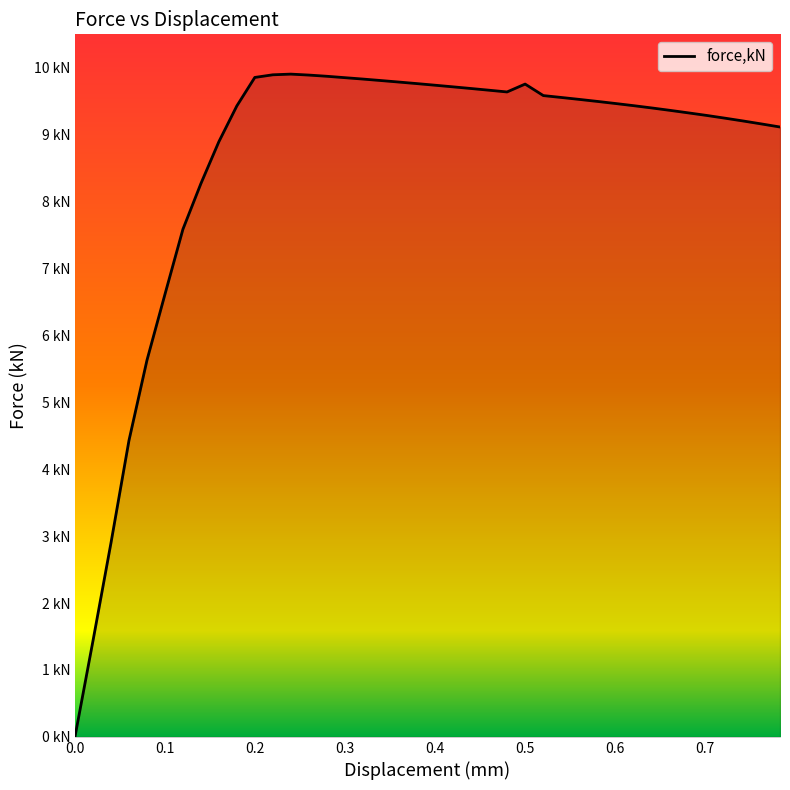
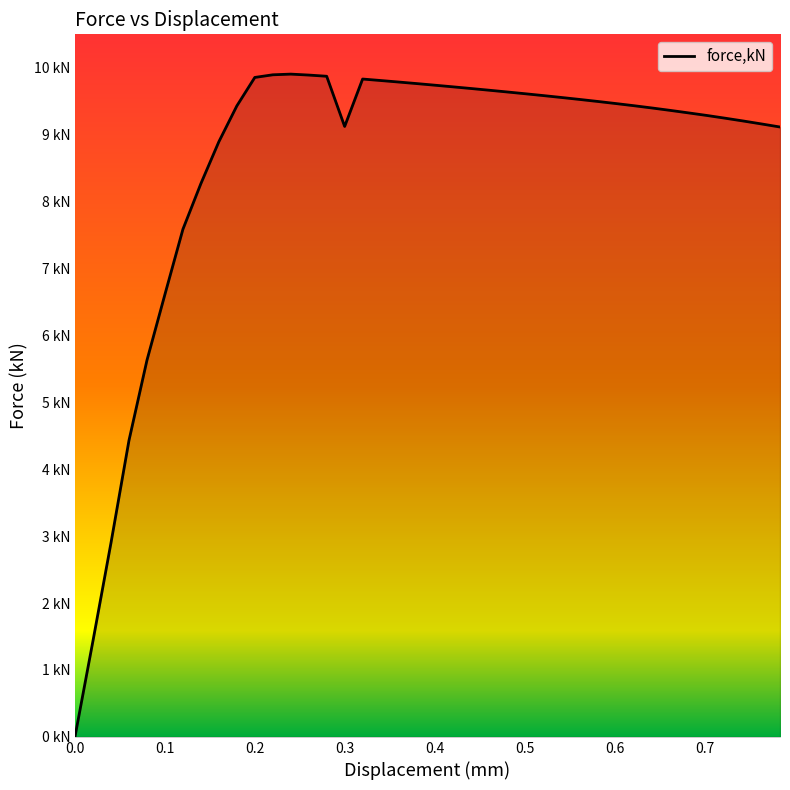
  {
    "0.0": "0.0 kN",
    "0.1": "6.6 kN",
    "0.2": "9.9 kN",
-   "0.3": "9.9 kN",
-   "0.5": "9.8 kN"
+   "0.3": "9.1 kN",
+   "0.5": "9.6 kN"
  }
